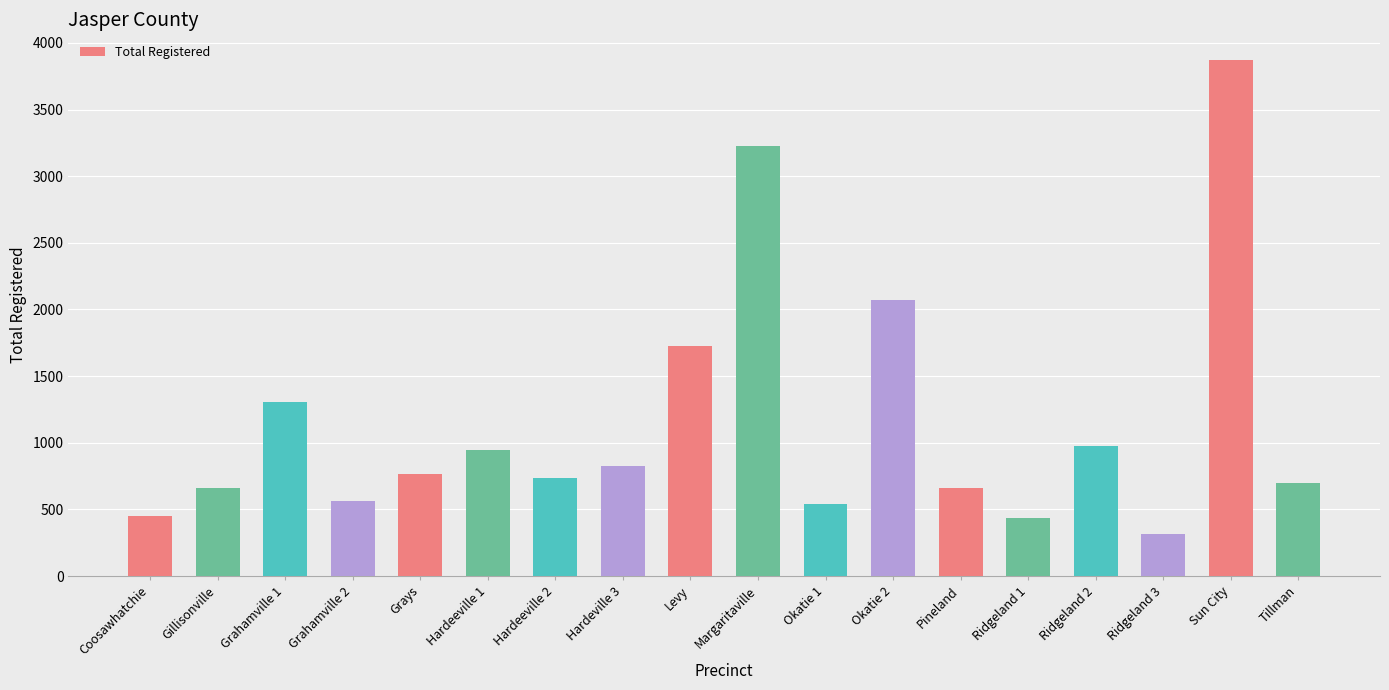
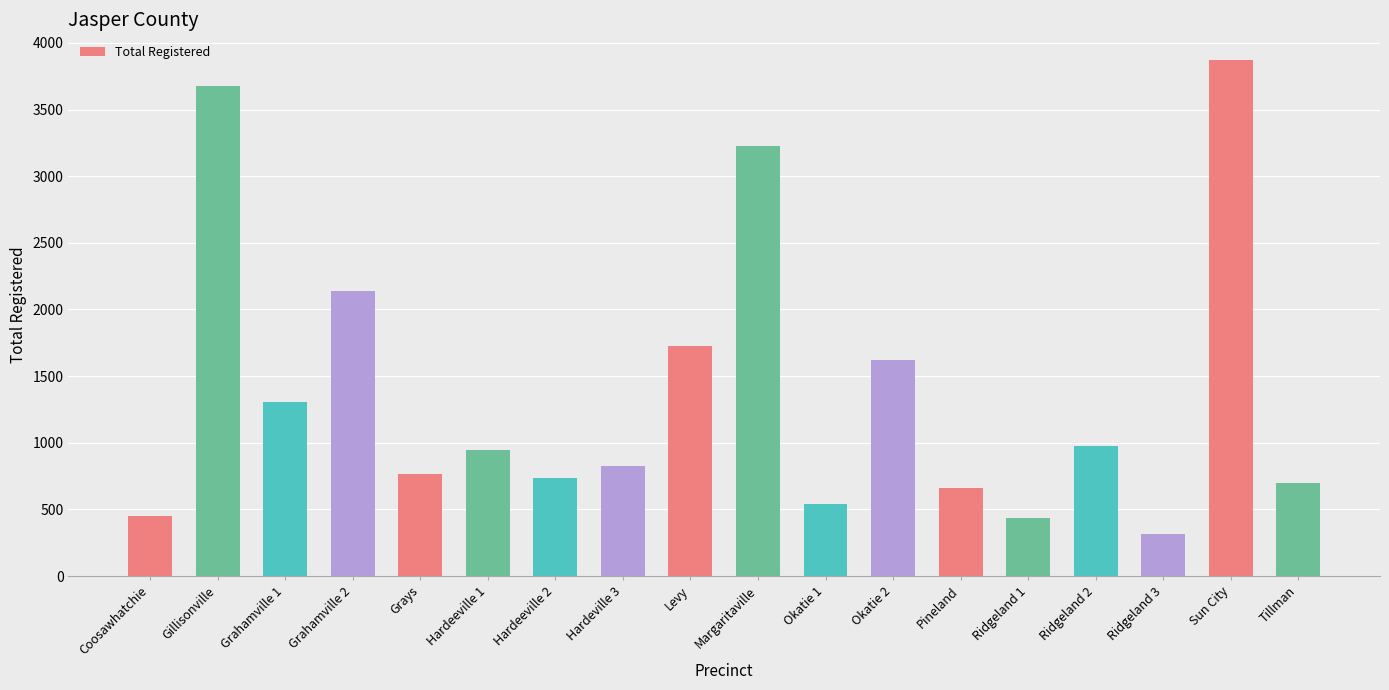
  {
    "Coosawhatchie": 450,
-   "Gillisonville": 660,
+   "Gillisonville": 3680,
    "Grahamville 1": 1310,
-   "Grahamville 2": 560,
+   "Grahamville 2": 2140,
    "Grays": 770,
    "Hardeeville 1": 950,
    "Hardeeville 2": 740,
    "Hardeville 3": 830,
    "Levy": 1720,
    "Margaritaville": 3220,
    "Okatie 1": 540,
-   "Okatie 2": 2070,
+   "Okatie 2": 1620,
    "Pineland": 660,
    "Ridgeland 1": 440,
    "Ridgeland 2": 970,
    "Ridgeland 3": 310,
    "Sun City": 3870,
    "Tillman": 700
  }
